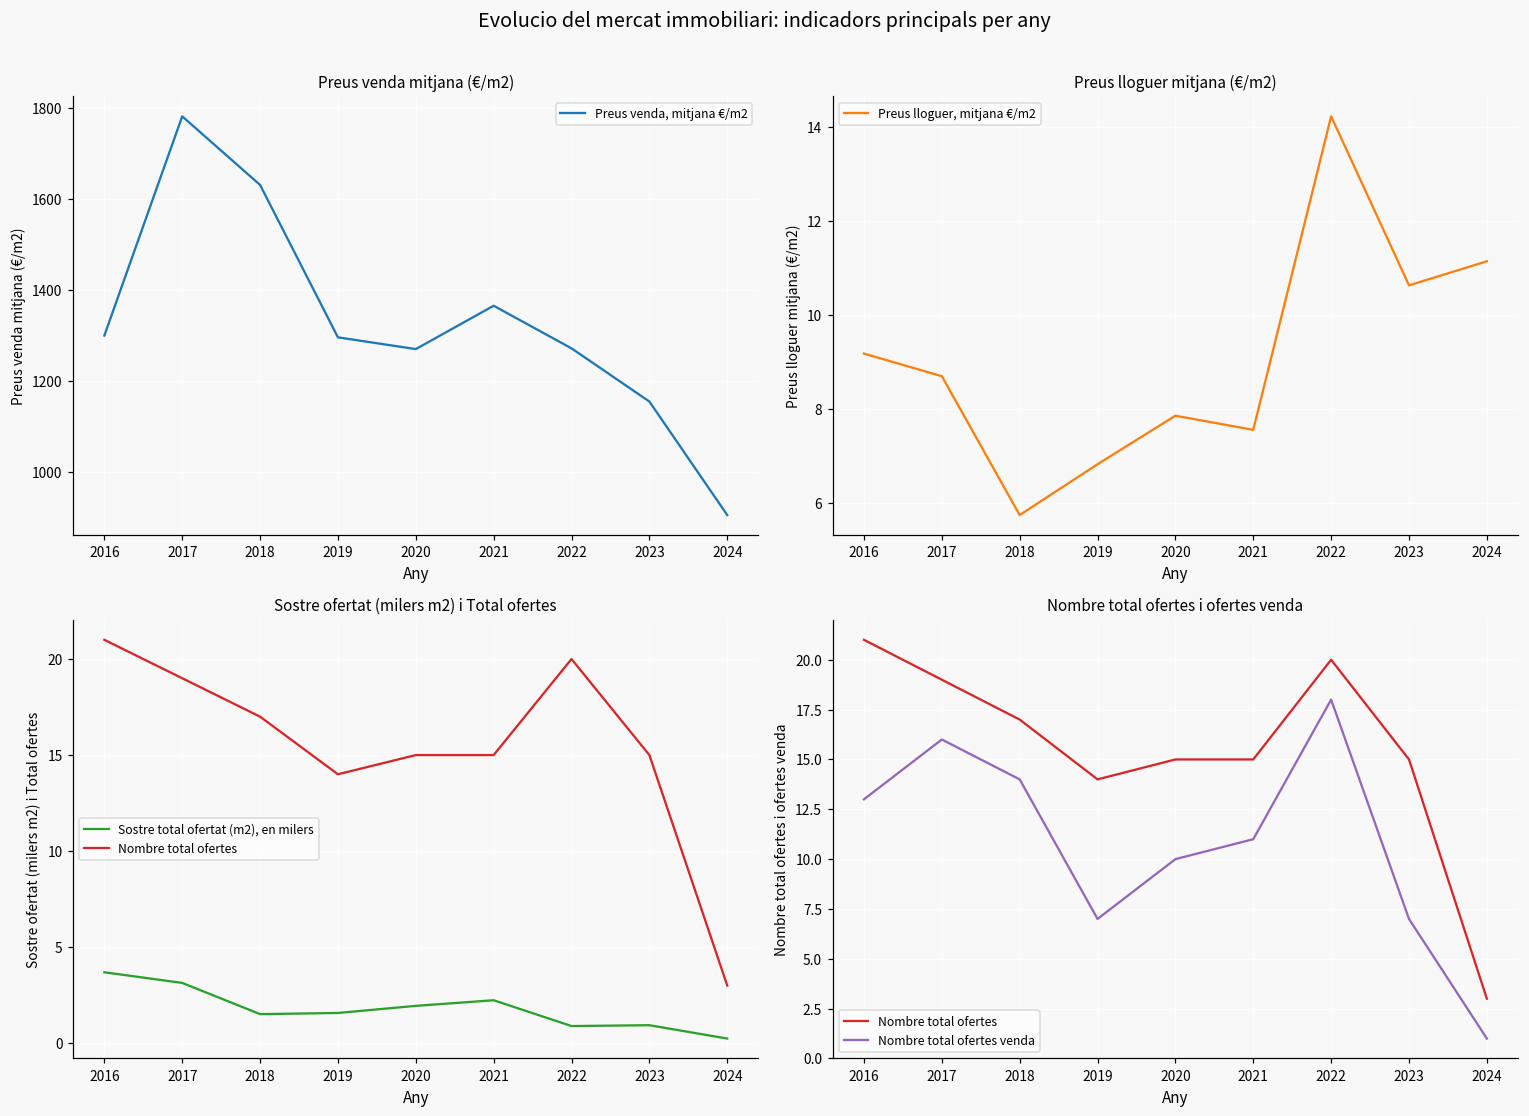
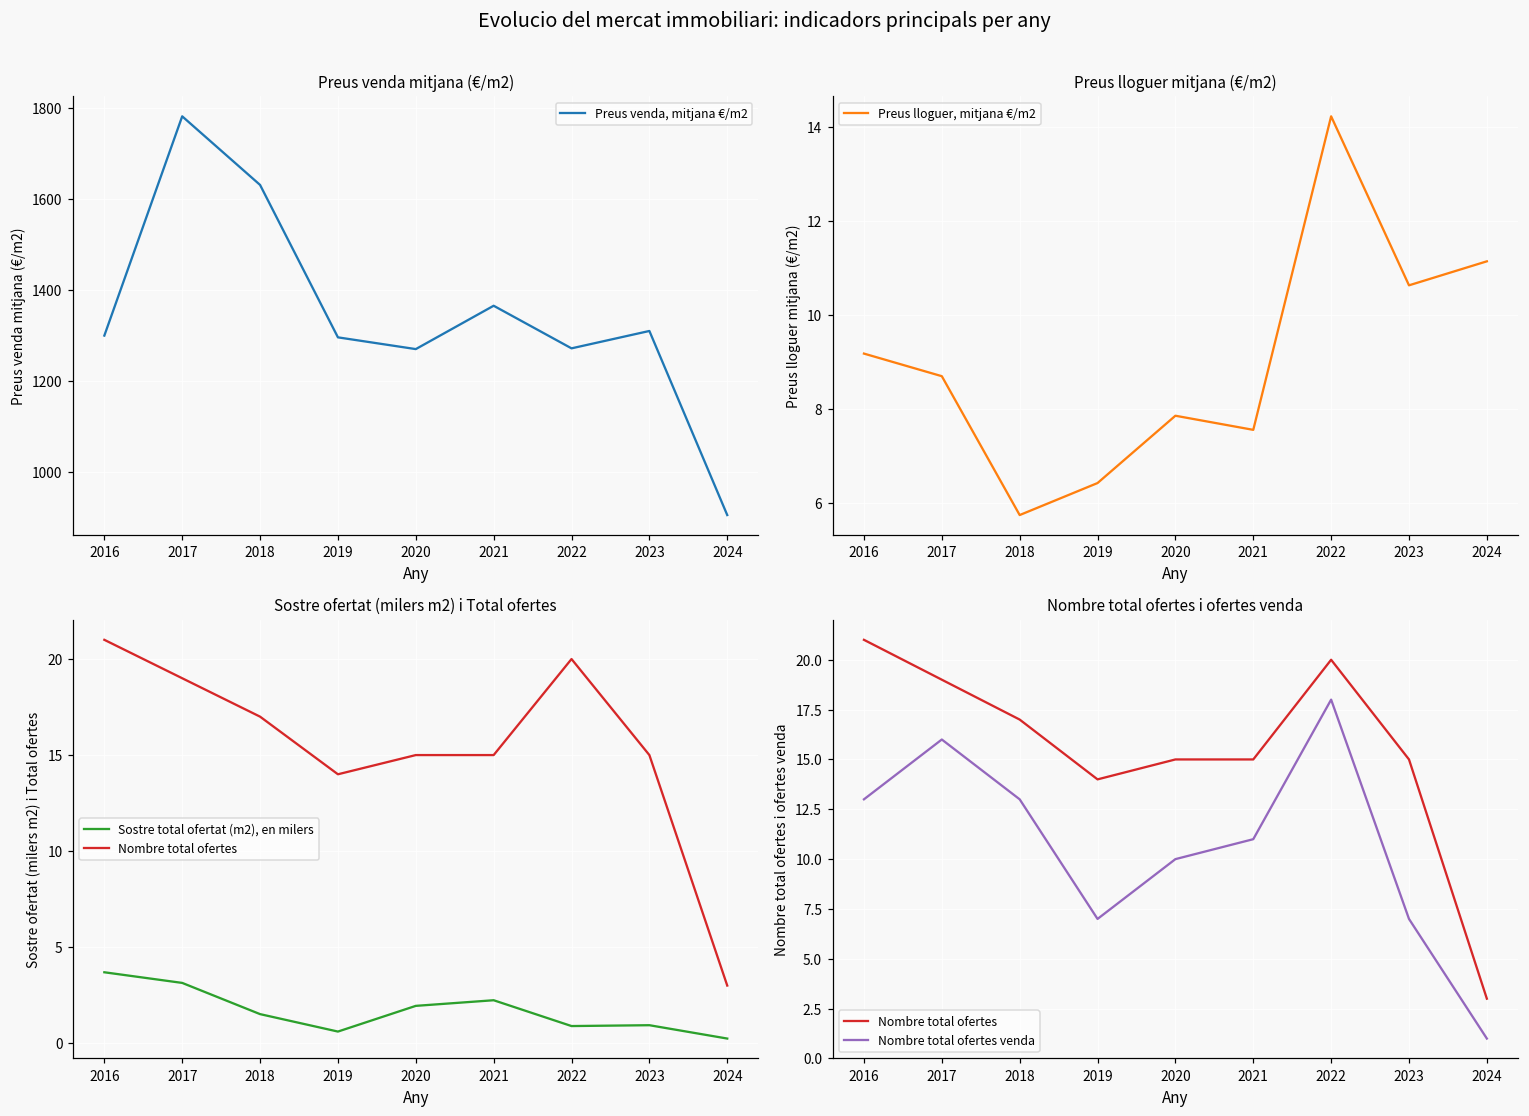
  {
    "Preus venda mitjana (€/m2)": {
      "2016": 1300,
      "2017": 1780,
      "2018": 1630,
      "2019": 1300,
      "2020": 1270,
      "2021": 1360,
      "2022": 1270,
-     "2023": 1150,
+     "2023": 1310,
      "2024": 900
    },
    "Preus lloguer mitjana (€/m2)": {
      "2016": 9.2,
      "2017": 8.7,
      "2018": 5.8,
-     "2019": 6.8,
+     "2019": 6.4,
      "2020": 7.9,
      "2021": 7.6,
      "2022": 14.2,
      "2023": 10.6,
      "2024": 11.1
    },
    "Sostre ofertat (milers m2) i Total ofertes": {
      "Sostre total ofertat (m2), en milers": {
        "2016": 3.7,
        "2017": 3.1,
        "2018": 1.5,
-       "2019": 1.6,
+       "2019": 0.6,
        "2020": 1.9,
        "2021": 2.2,
        "2022": 0.9,
        "2023": 0.9,
        "2024": 0.2
      },
      "Nombre total ofertes": {
        "2016": 21.0,
        "2017": 19.0,
        "2018": 17.0,
        "2019": 14.0,
        "2020": 15.0,
        "2021": 15.0,
        "2022": 20.0,
        "2023": 15.0,
        "2024": 3.0
      }
    },
    "Nombre total ofertes i ofertes venda": {
      "Nombre total ofertes": {
        "2016": 21,
        "2017": 19,
        "2018": 17,
        "2019": 14,
        "2020": 15,
        "2021": 15,
        "2022": 20,
        "2023": 15,
        "2024": 3
      },
      "Nombre total ofertes venda": {
        "2016": 13,
        "2017": 16,
-       "2018": 14,
+       "2018": 13,
        "2019": 7,
        "2020": 10,
        "2021": 11,
        "2022": 18,
        "2023": 7,
        "2024": 1
      }
    }
  }
